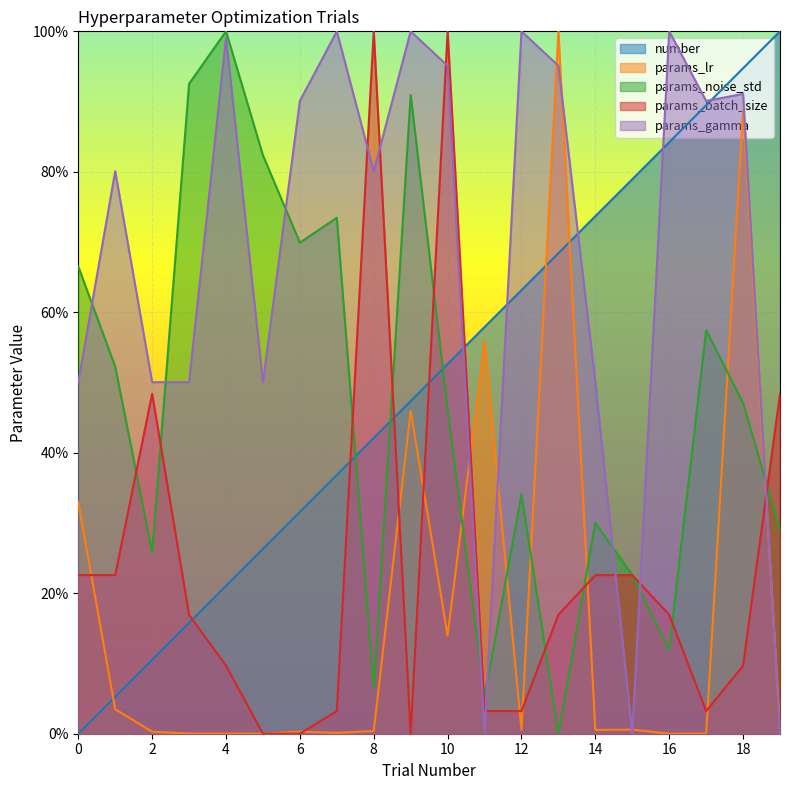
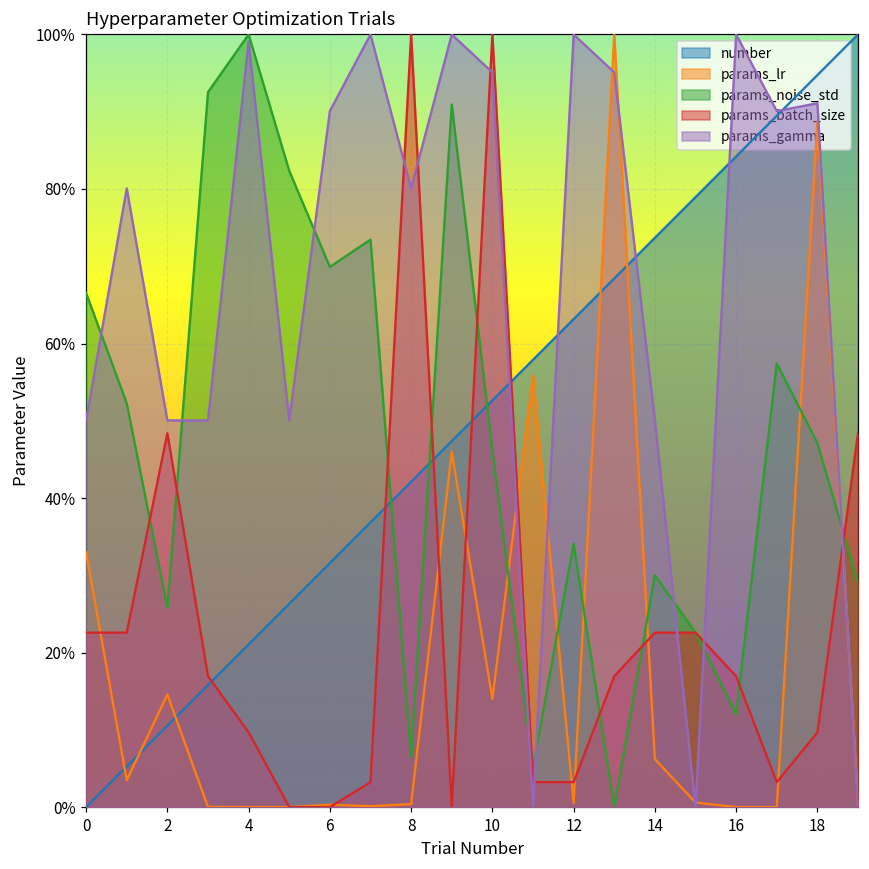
  {
    "number": {
      "0": "0%",
      "2": "11%",
      "4": "21%",
      "6": "32%",
      "8": "42%",
      "10": "53%",
      "12": "63%",
      "14": "74%",
      "16": "84%"
    },
    "params_lr": {
      "0": "33%",
-     "2": "0%",
+     "2": "15%",
      "4": "0%",
      "8": "0%",
      "10": "14%",
      "12": "1%",
-     "14": "1%",
+     "14": "6%",
      "16": "0%"
    },
    "params_noise_std": {
      "0": "67%",
      "2": "26%",
      "4": "100%",
      "6": "70%",
      "8": "7%",
      "10": "46%",
      "12": "34%",
      "14": "30%",
      "16": "12%",
      "18": "47%"
    },
    "params_batch_size": {
      "0": "23%",
      "2": "48%",
      "4": "10%",
      "8": "100%",
      "10": "100%",
      "12": "3%",
      "14": "23%",
      "16": "17%",
      "18": "10%"
    },
    "params_gamma": {
      "0": "50%",
      "2": "50%",
      "4": "99%",
      "6": "90%",
      "8": "80%",
      "10": "95%",
      "12": "100%",
      "14": "50%",
      "16": "100%"
    }
  }
